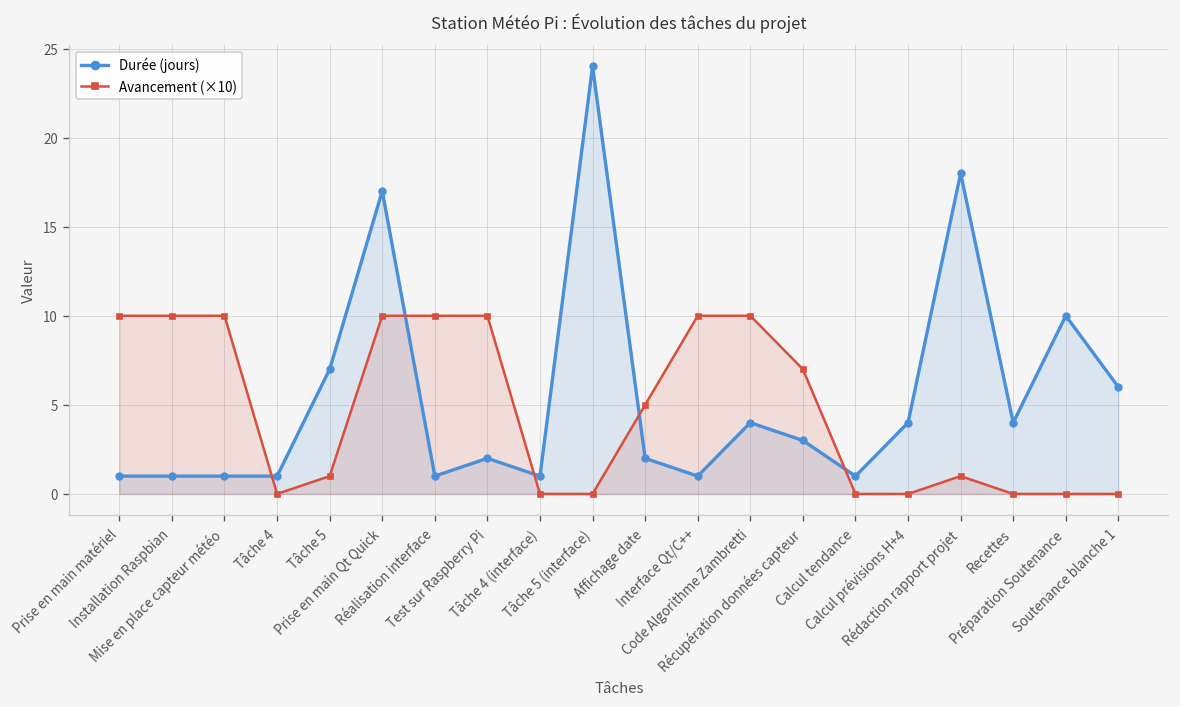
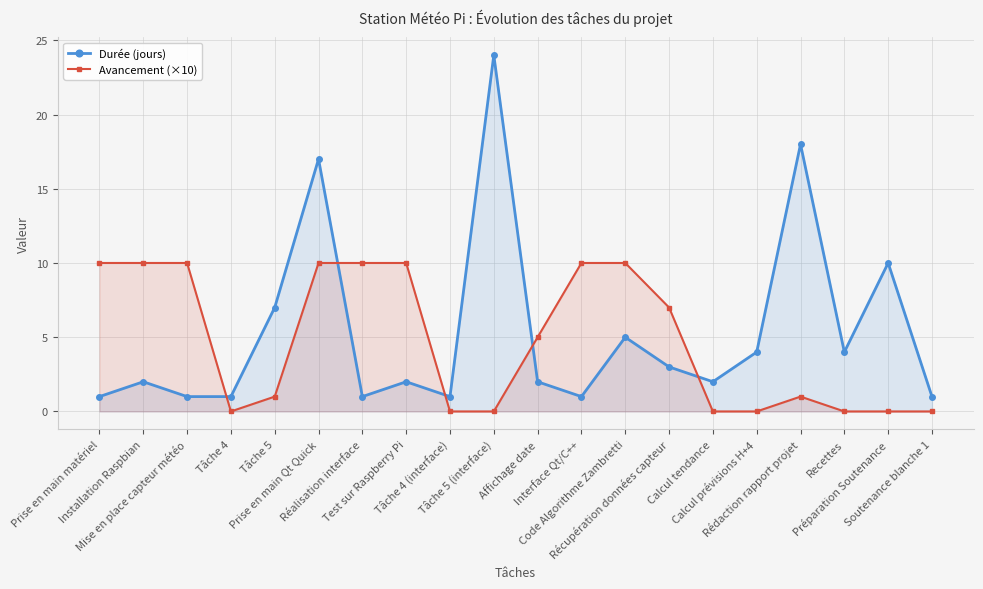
  {
    "Durée (jours)": {
      "Prise en main matériel": 1,
-     "Installation Raspbian": 1,
+     "Installation Raspbian": 2,
      "Mise en place capteur météo": 1,
      "Tâche 4": 1,
      "Tâche 5": 7,
      "Prise en main Qt Quick": 17,
      "Réalisation interface": 1,
      "Test sur Raspberry Pi": 2,
      "Tâche 4 (interface)": 1,
      "Tâche 5 (interface)": 24,
      "Affichage date": 2,
      "Interface Qt/C++": 1,
-     "Code Algorithme Zambretti": 4,
+     "Code Algorithme Zambretti": 5,
      "Récupération données capteur": 3,
-     "Calcul tendance": 1,
+     "Calcul tendance": 2,
      "Calcul prévisions H+4": 4,
      "Rédaction rapport projet": 18,
      "Recettes": 4,
      "Préparation Soutenance": 10,
-     "Soutenance blanche 1": 6
+     "Soutenance blanche 1": 1
    },
    "Avancement (×10)": {
      "Prise en main matériel": 10,
      "Installation Raspbian": 10,
      "Mise en place capteur météo": 10,
      "Tâche 4": 0,
      "Tâche 5": 1,
      "Prise en main Qt Quick": 10,
      "Réalisation interface": 10,
      "Test sur Raspberry Pi": 10,
      "Tâche 4 (interface)": 0,
      "Tâche 5 (interface)": 0,
      "Affichage date": 5,
      "Interface Qt/C++": 10,
      "Code Algorithme Zambretti": 10,
      "Récupération données capteur": 7,
      "Calcul tendance": 0,
      "Calcul prévisions H+4": 0,
      "Rédaction rapport projet": 1,
      "Recettes": 0,
      "Préparation Soutenance": 0,
      "Soutenance blanche 1": 0
    }
  }
